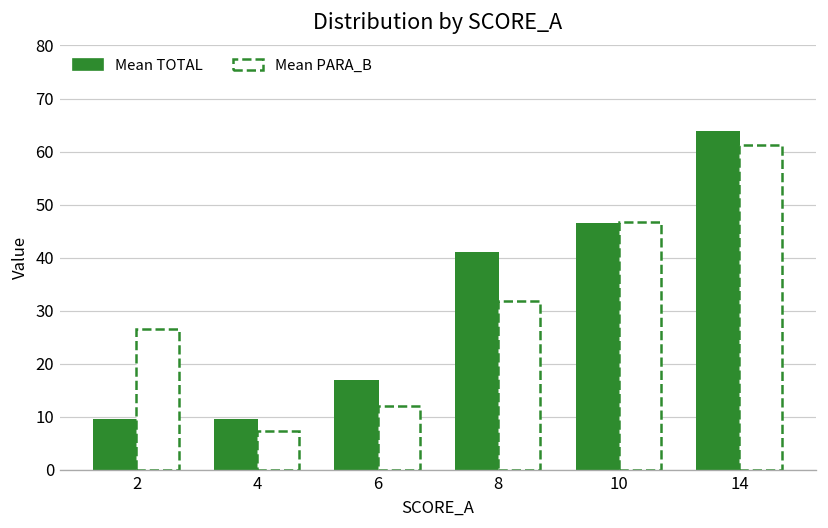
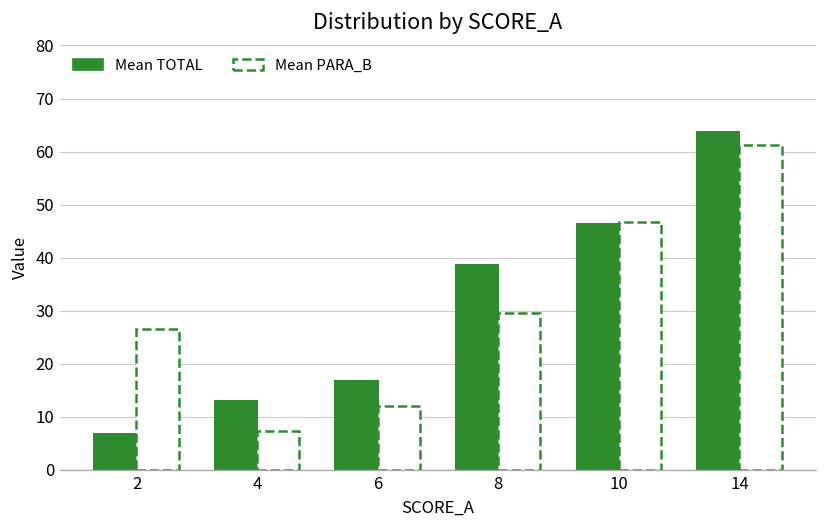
  {
    "Mean TOTAL": {
-     "2": 9,
-     "4": 9,
+     "2": 7,
+     "4": 13,
      "6": 17,
-     "8": 41,
+     "8": 39,
      "10": 46,
      "14": 64
    },
    "Mean PARA_B": {
      "2": 27,
      "4": 7,
      "6": 12,
-     "8": 32,
+     "8": 30,
      "10": 47,
      "14": 61
    }
  }
